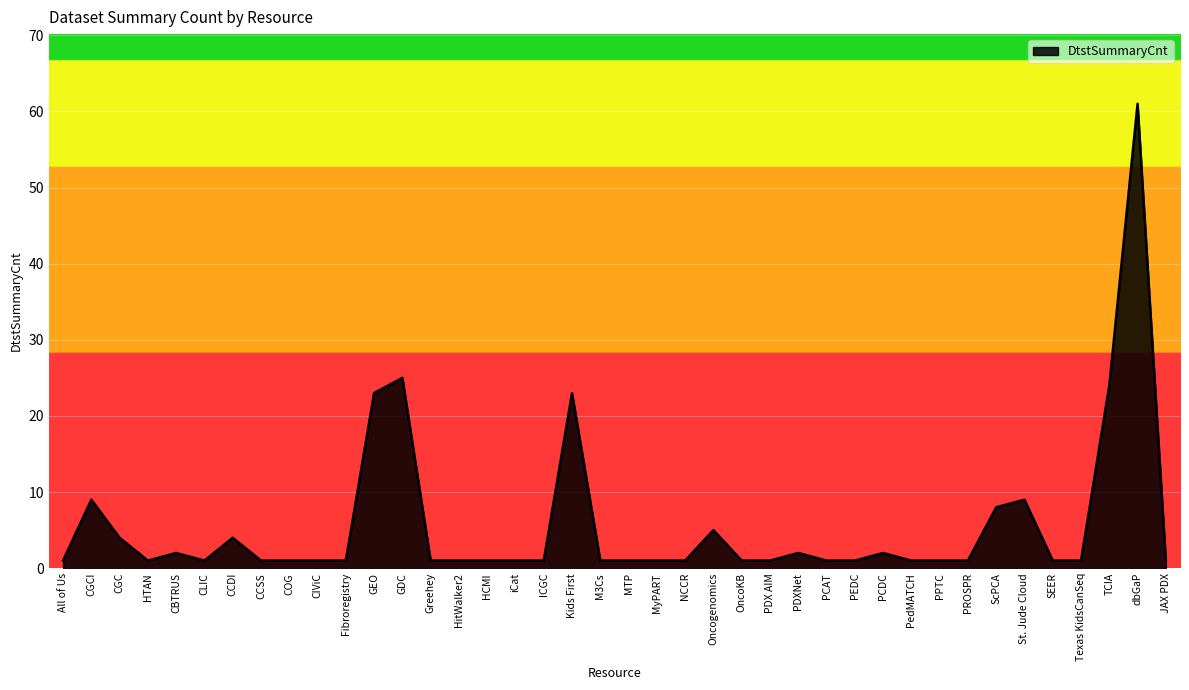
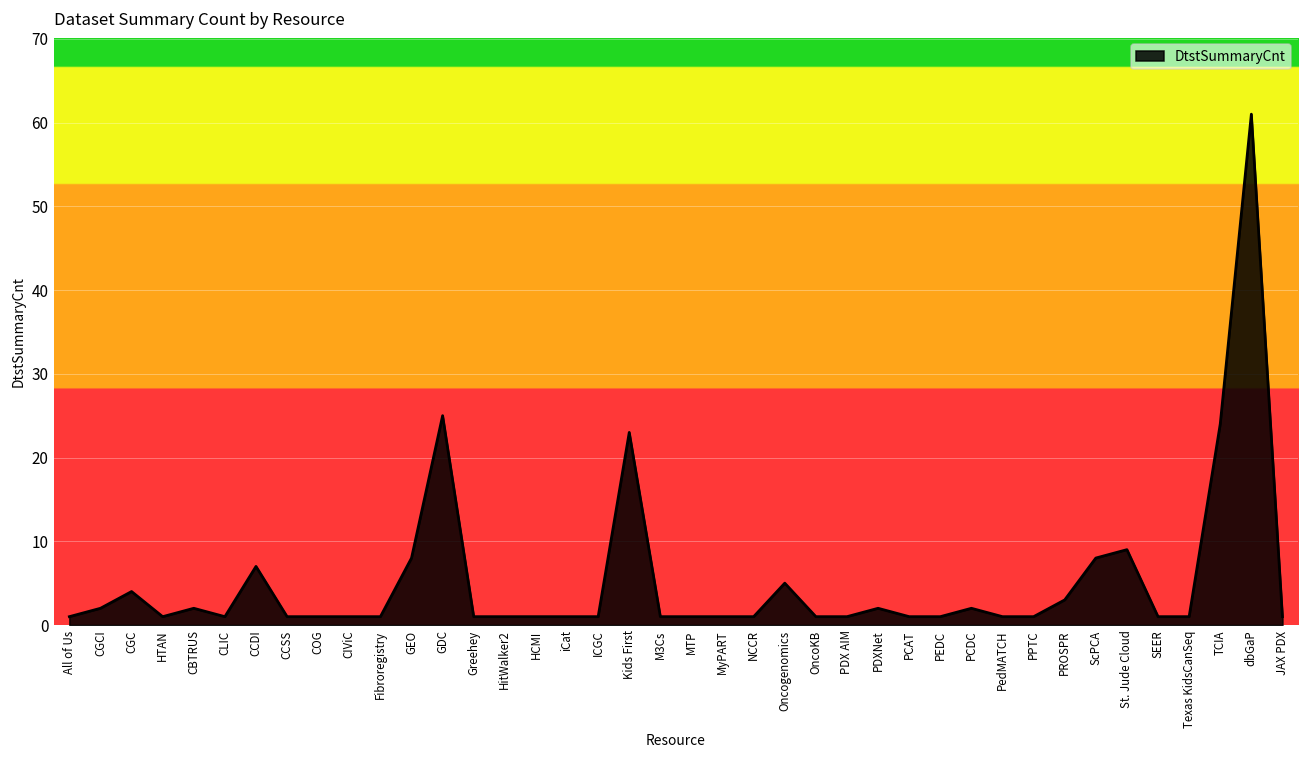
  {
    "All of Us": 1,
-   "CGCI": 9,
+   "CGCI": 2,
    "CGC": 4,
    "HTAN": 1,
    "CBTRUS": 2,
    "CLIC": 1,
-   "CCDI": 4,
+   "CCDI": 7,
    "CCSS": 1,
    "COG": 1,
    "CIViC": 1,
    "Fibroregistry": 1,
-   "GEO": 23,
+   "GEO": 8,
    "GDC": 25,
    "Greehey": 1,
    "HitWalker2": 1,
    "HCMI": 1,
    "iCat": 1,
    "ICGC": 1,
    "Kids First": 23,
    "M3Cs": 1,
    "MTP": 1,
    "MyPART": 1,
    "NCCR": 1,
    "Oncogenomics": 5,
    "OncoKB": 1,
    "PDX AIM": 1,
    "PDXNet": 2,
    "PCAT": 1,
    "PEDC": 1,
    "PCDC": 2,
    "PedMATCH": 1,
    "PPTC": 1,
-   "PROSPR": 1,
+   "PROSPR": 3,
    "ScPCA": 8,
    "St. Jude Cloud": 9,
    "SEER": 1,
    "Texas KidsCanSeq": 1,
    "TCIA": 24,
    "dbGaP": 61,
    "JAX PDX": 1
  }
